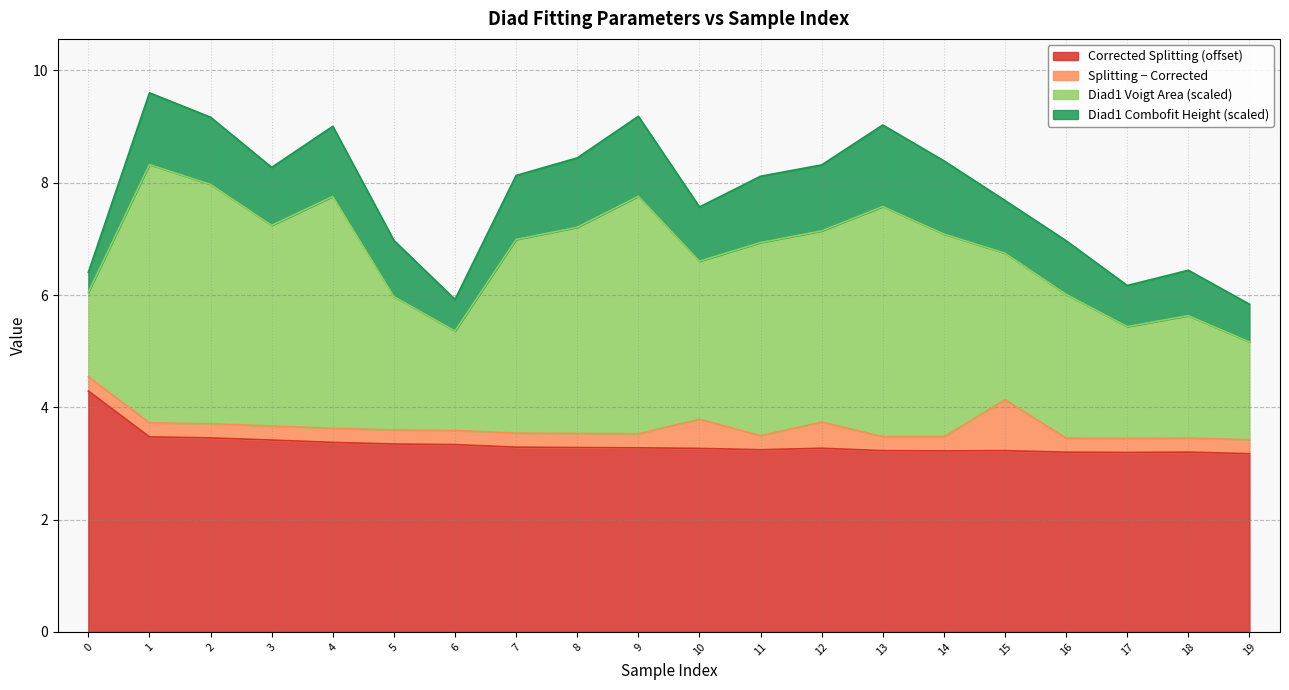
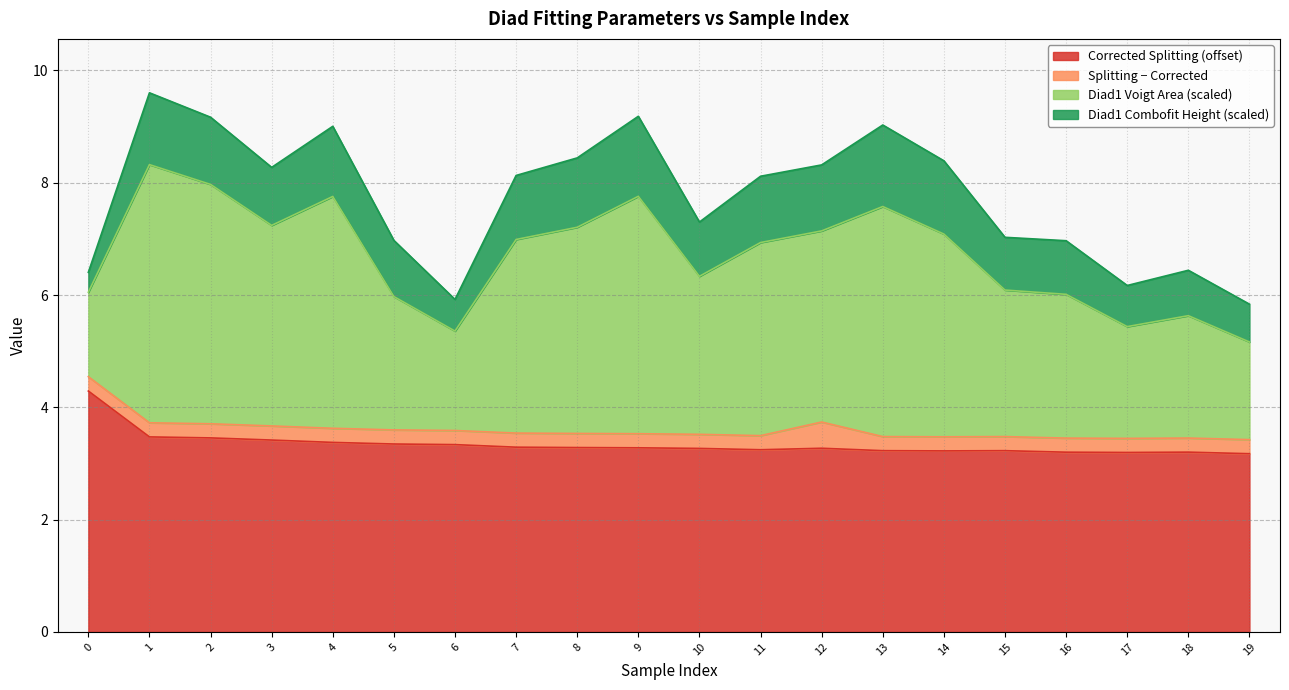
  {
    "Corrected Splitting (offset)": {
      "0": 4.3,
      "1": 3.5,
      "2": 3.5,
      "3": 3.4,
      "4": 3.4,
      "5": 3.3,
      "6": 3.3,
      "7": 3.3,
      "8": 3.3,
      "9": 3.3,
      "10": 3.3,
      "11": 3.2,
      "12": 3.3,
      "13": 3.2,
      "14": 3.2,
      "15": 3.2,
      "16": 3.2,
      "17": 3.2,
      "18": 3.2,
      "19": 3.2
    },
    "Splitting − Corrected": {
      "0": 4.5,
      "1": 3.7,
      "2": 3.7,
      "3": 3.7,
      "4": 3.6,
      "5": 3.6,
      "6": 3.6,
      "7": 3.5,
      "8": 3.5,
      "9": 3.5,
-     "10": 3.8,
+     "10": 3.5,
      "11": 3.5,
      "12": 3.7,
      "13": 3.5,
      "14": 3.5,
-     "15": 4.1,
+     "15": 3.5,
      "16": 3.5,
      "17": 3.4,
      "18": 3.5,
      "19": 3.4
    },
    "Diad1 Voigt Area (scaled)": {
      "0": 6.0,
      "1": 8.3,
      "2": 8.0,
      "3": 7.2,
      "4": 7.8,
      "5": 6.0,
      "6": 5.4,
      "7": 7.0,
      "8": 7.2,
      "9": 7.8,
      "10": 2.8,
      "11": 6.9,
      "12": 7.1,
      "13": 7.6,
      "14": 7.1,
      "15": 2.6,
      "16": 6.0,
      "17": 5.4,
      "18": 5.6,
      "19": 5.2
    },
    "Diad1 Combofit Height (scaled)": {
      "0": 6.4,
      "1": 9.6,
      "2": 9.2,
      "3": 8.3,
      "4": 9.0,
      "5": 7.0,
      "6": 5.9,
      "7": 8.1,
      "8": 8.4,
      "9": 9.2,
      "10": 1.0,
      "11": 8.1,
      "12": 8.3,
      "13": 9.0,
      "14": 8.4,
      "15": 0.9,
      "16": 7.0,
      "17": 6.2,
      "18": 6.4,
      "19": 5.8
    }
  }
